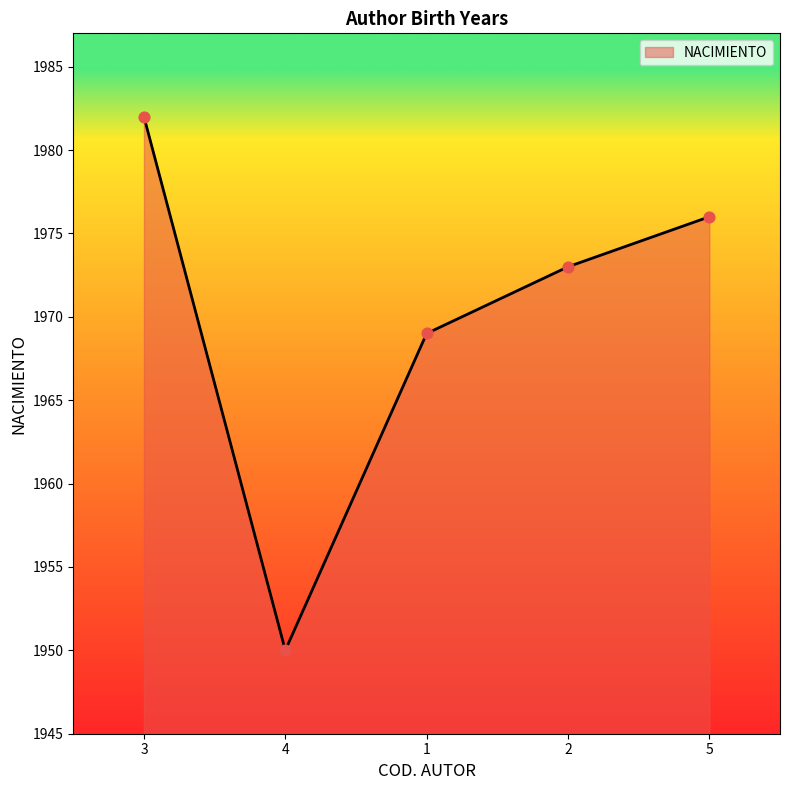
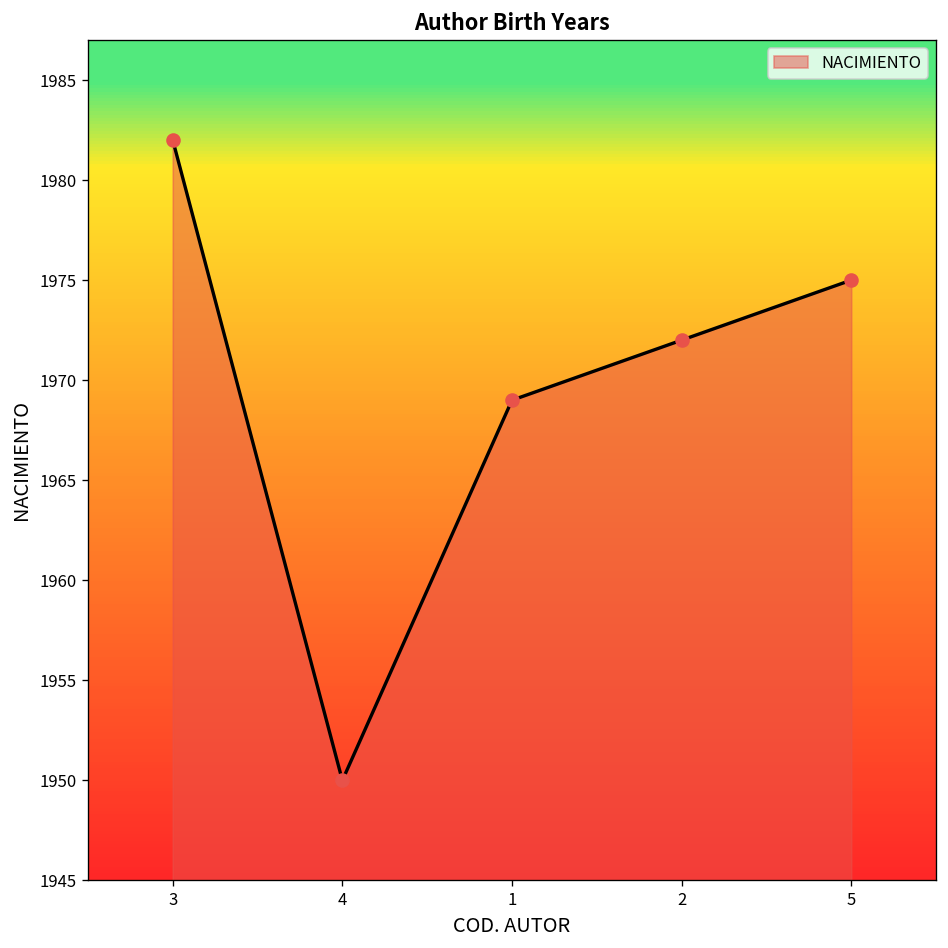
  {
    "3": 1982,
    "4": 1950,
    "1": 1969,
-   "2": 1973,
-   "5": 1976
+   "2": 1972,
+   "5": 1975
  }
